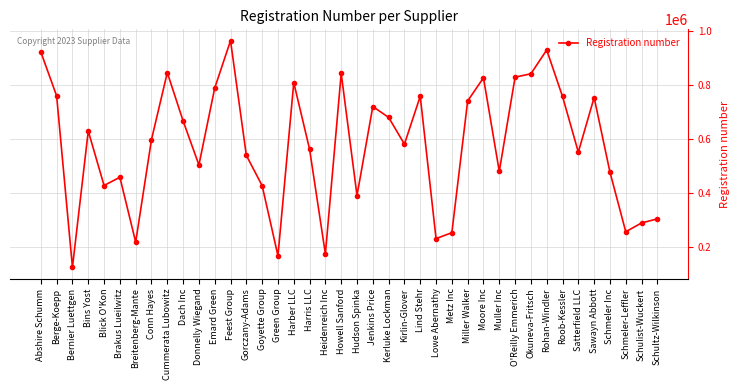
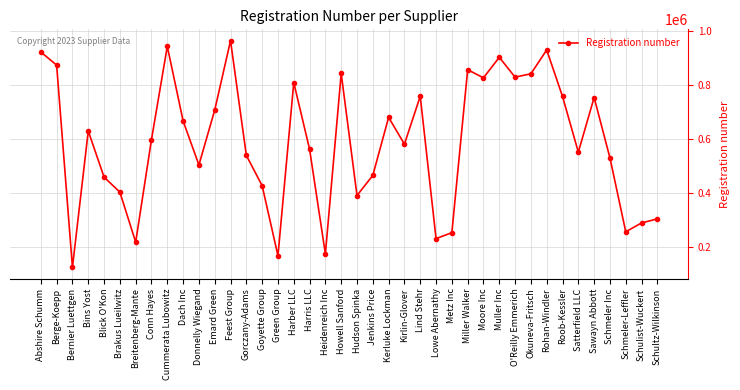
  {
-   "Berge-Koepp": 760000,
+   "Berge-Koepp": 870000,
    "Bernier Luettgen": 120000,
    "Bins Yost": 630000,
-   "Blick O'Kon": 430000,
-   "Brakus Lueilwitz": 460000,
+   "Blick O'Kon": 460000,
+   "Brakus Lueilwitz": 400000,
    "Breitenberg-Mante": 220000,
    "Conn Hayes": 600000,
-   "Cummerata Lubowitz": 850000,
+   "Cummerata Lubowitz": 940000,
    "Dach Inc": 670000,
    "Donnelly Wiegand": 500000,
-   "Emard Green": 790000,
+   "Emard Green": 710000,
    "Feest Group": 970000,
    "Gorczany-Adams": 540000,
    "Goyette Group": 430000,
    "Green Group": 170000,
    "Harber LLC": 810000,
    "Harris LLC": 560000,
    "Heidenreich Inc": 170000,
    "Howell Sanford": 840000,
    "Hudson Spinka": 390000,
-   "Jenkins Price": 720000,
+   "Jenkins Price": 470000,
    "Kerluke Lockman": 680000,
    "Kirlin-Glover": 580000,
    "Lind Stehr": 760000,
    "Lowe Abernathy": 230000,
    "Metz Inc": 250000,
-   "Miller Walker": 740000,
+   "Miller Walker": 860000,
    "Moore Inc": 830000,
-   "Muller Inc": 480000,
+   "Muller Inc": 900000,
    "O'Reilly Emmerich": 830000,
    "Okuneva-Fritsch": 840000,
    "Rohan-Windler": 930000,
    "Roob-Kessler": 760000,
    "Satterfield LLC": 550000,
    "Sawayn Abbott": 750000,
-   "Schmeler Inc": 480000,
+   "Schmeler Inc": 530000,
    "Schmeler-Leffler": 260000,
    "Schulist-Wuckert": 290000,
    "Schultz-Wilkinson": 300000
  }
